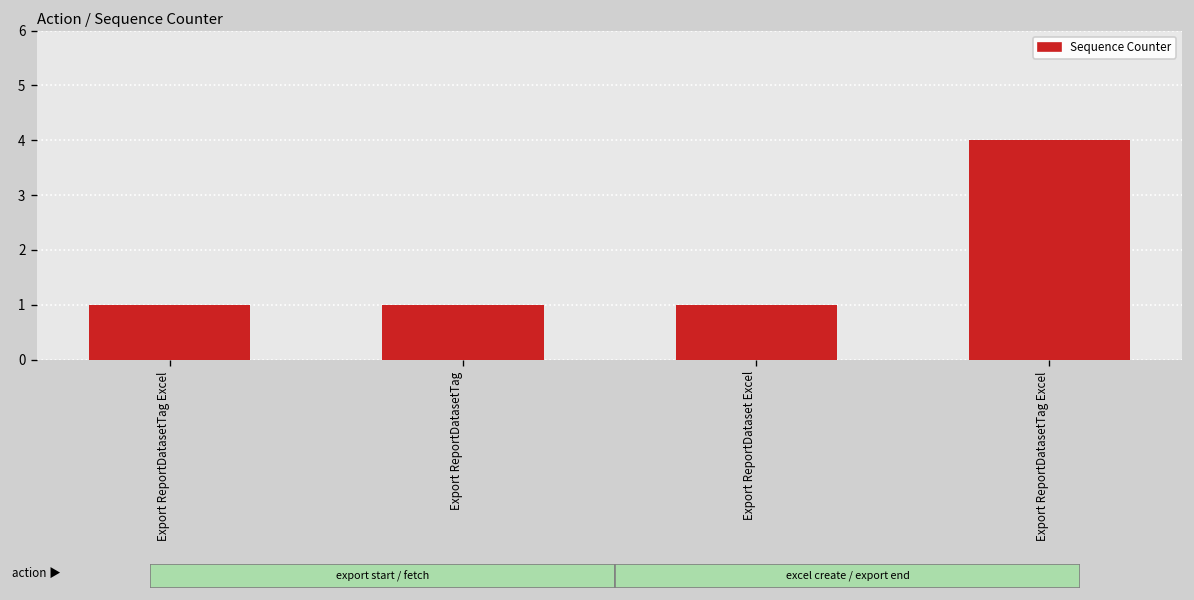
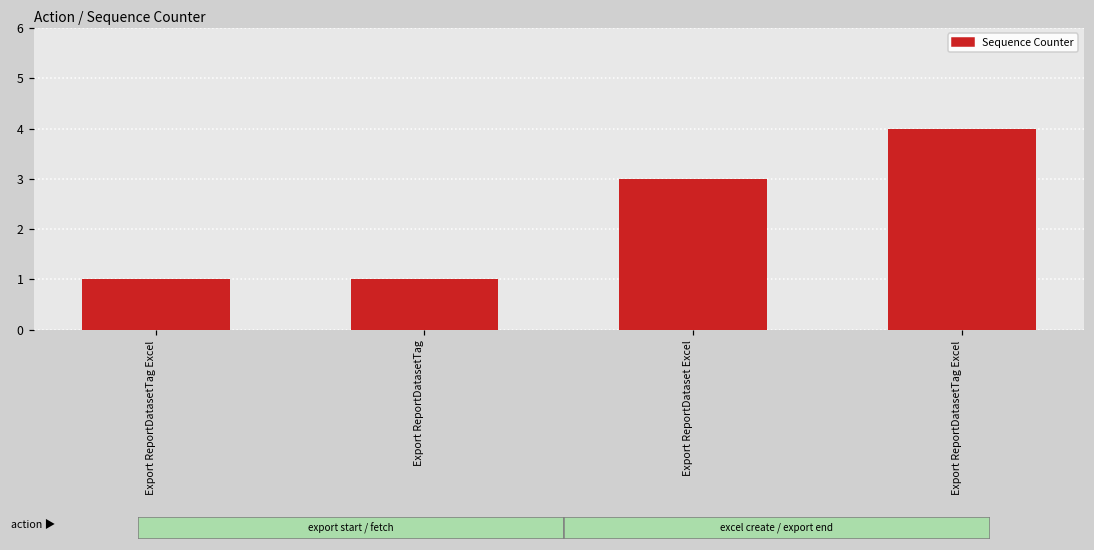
  {
    "Export ReportDatasetTag": 1,
-   "Export ReportDataset Excel": 1
+   "Export ReportDataset Excel": 3
  }
